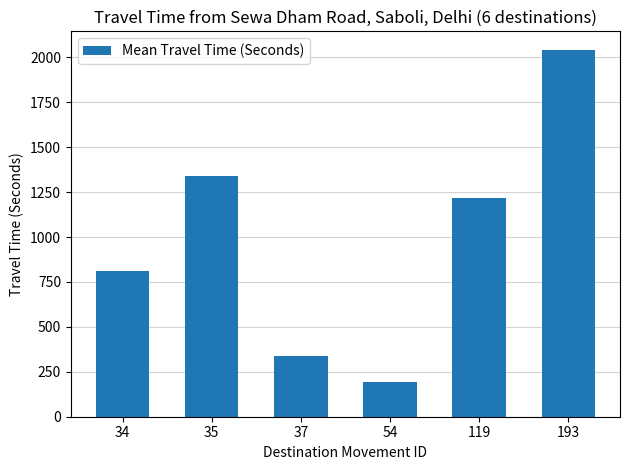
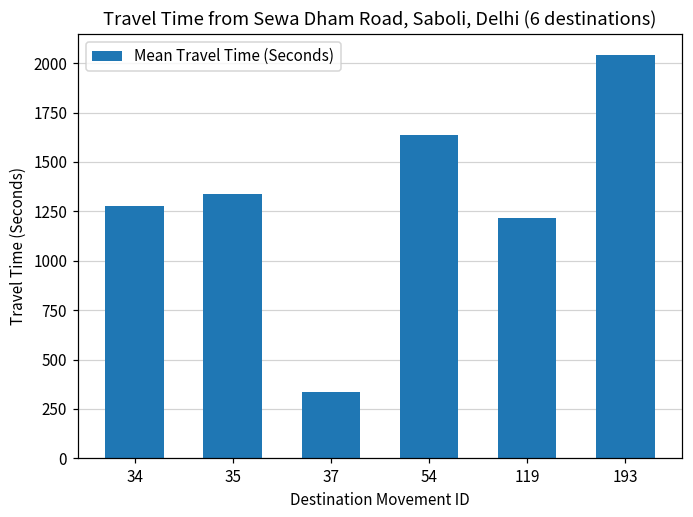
  {
-   "34": 810,
+   "34": 1280,
    "35": 1340,
    "37": 340,
-   "54": 200,
+   "54": 1640,
    "119": 1220,
    "193": 2040
  }
